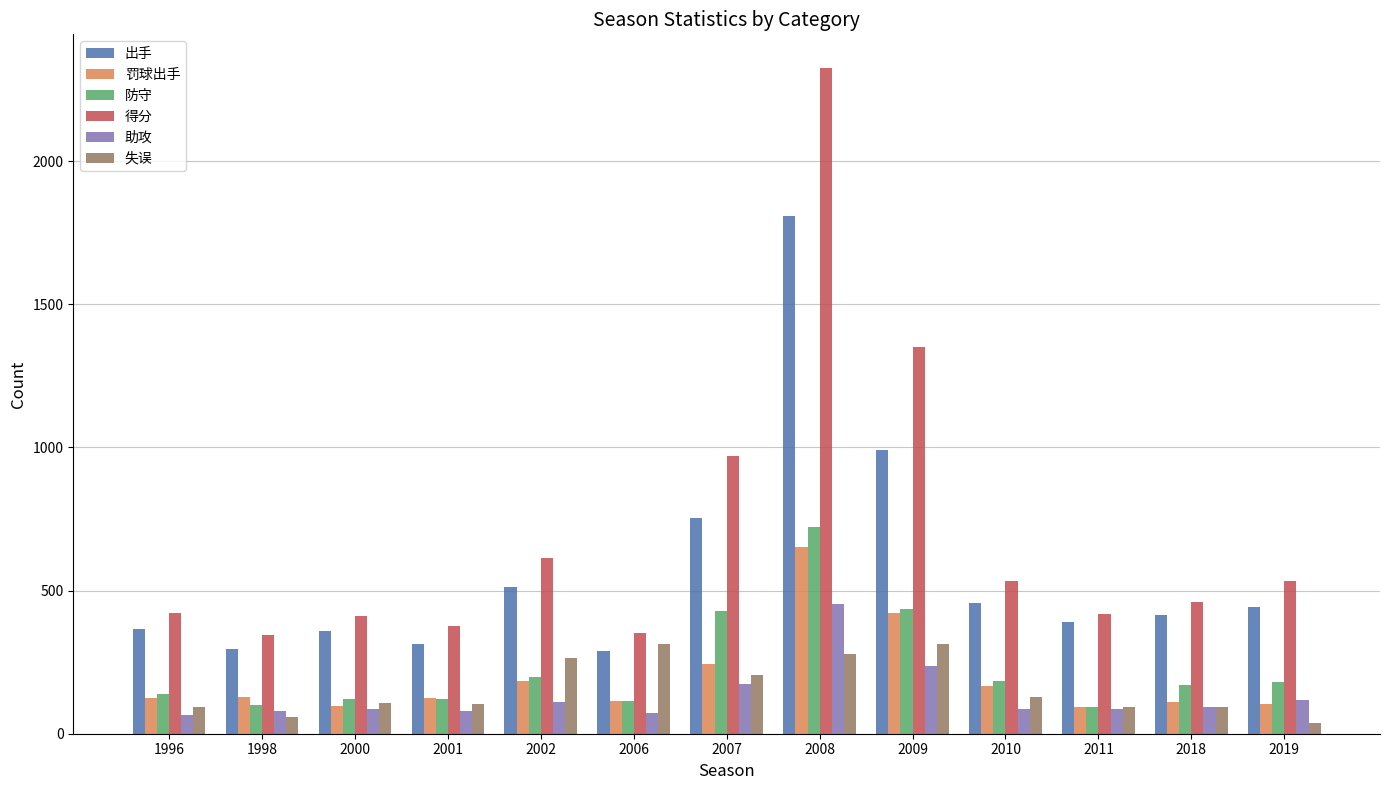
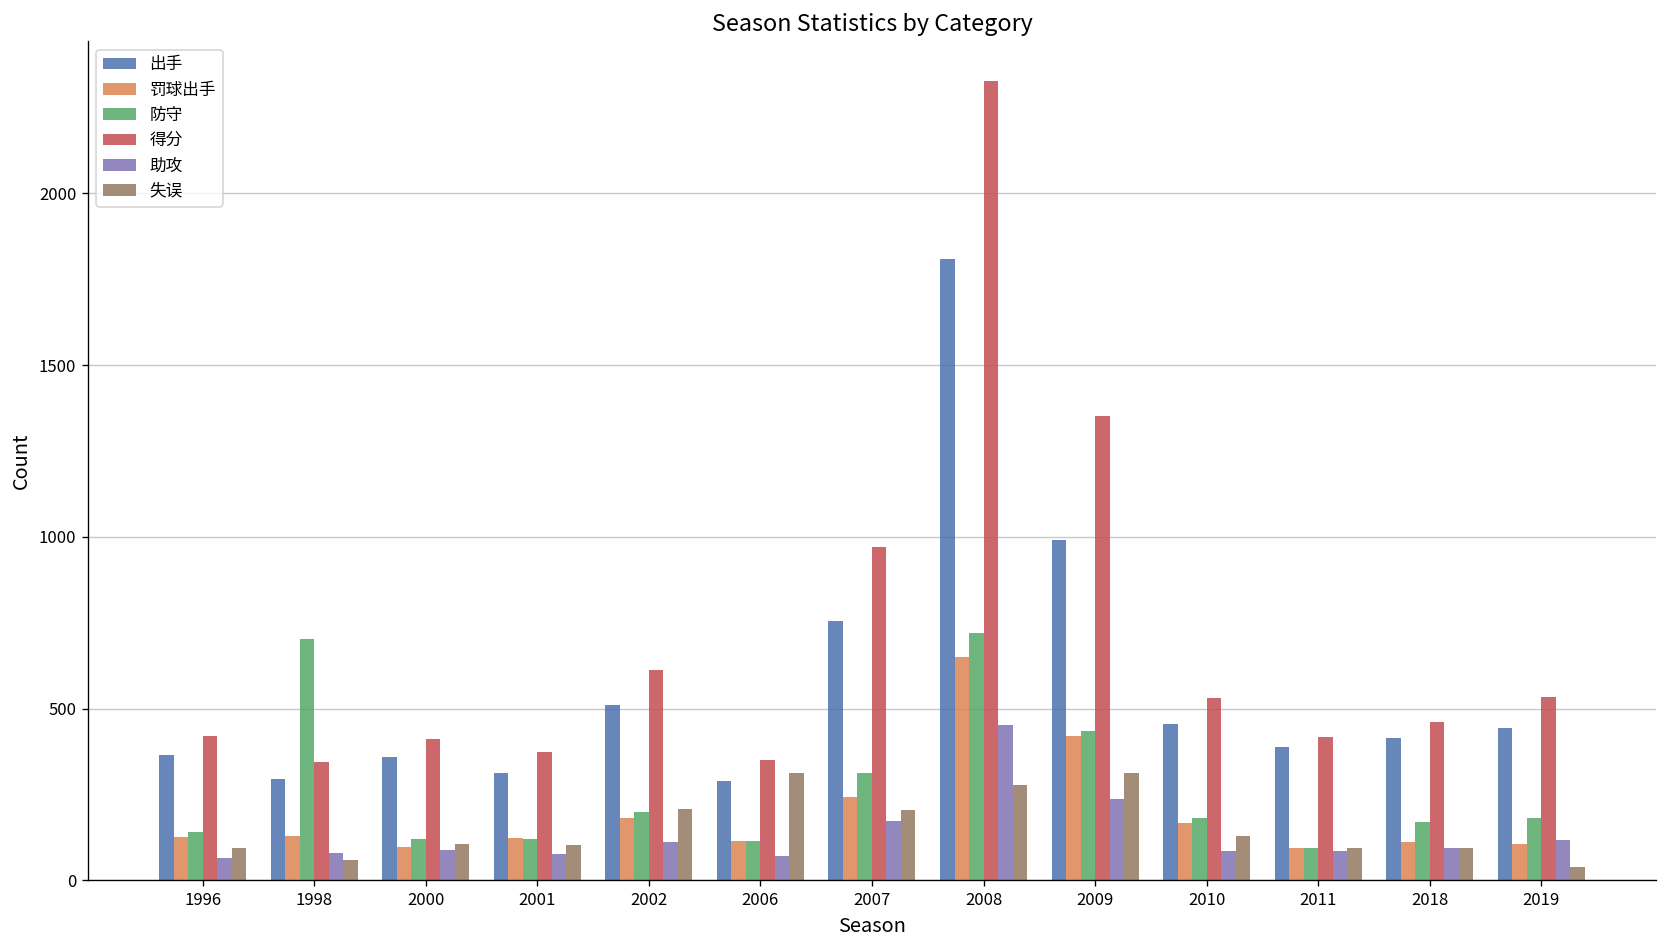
  {
    "防守": {
      "1996": 140,
-     "1998": 100,
+     "1998": 700,
      "2000": 120,
      "2001": 120,
      "2002": 200,
      "2006": 120,
-     "2007": 430,
+     "2007": 310,
      "2008": 720,
      "2009": 440,
      "2010": 180,
      "2011": 100,
      "2018": 170,
      "2019": 180
    },
    "失误": {
      "1996": 100,
      "1998": 60,
      "2000": 110,
      "2001": 100,
-     "2002": 260,
+     "2002": 210,
      "2006": 310,
      "2007": 210,
      "2008": 280,
      "2009": 310,
      "2010": 130,
      "2011": 100,
      "2018": 90,
      "2019": 40
    }
  }
